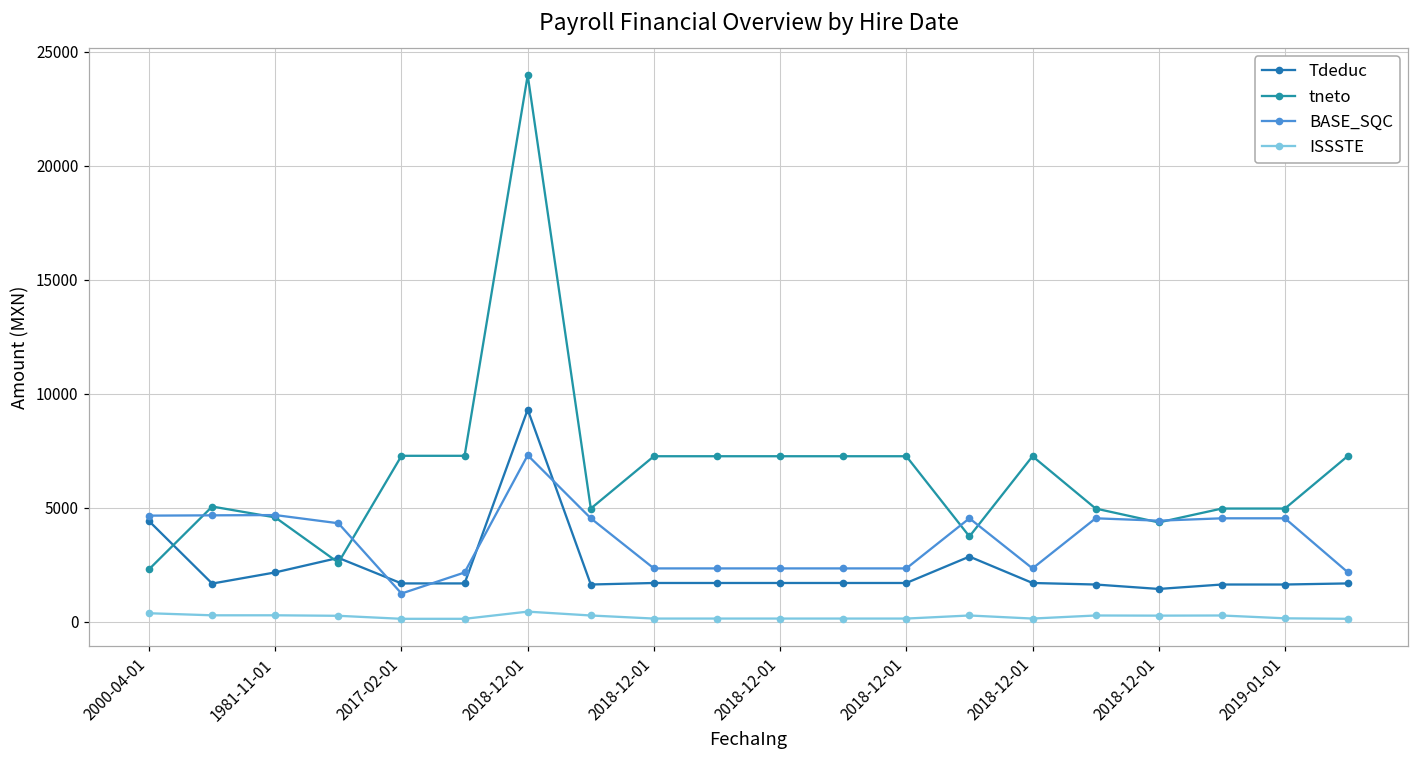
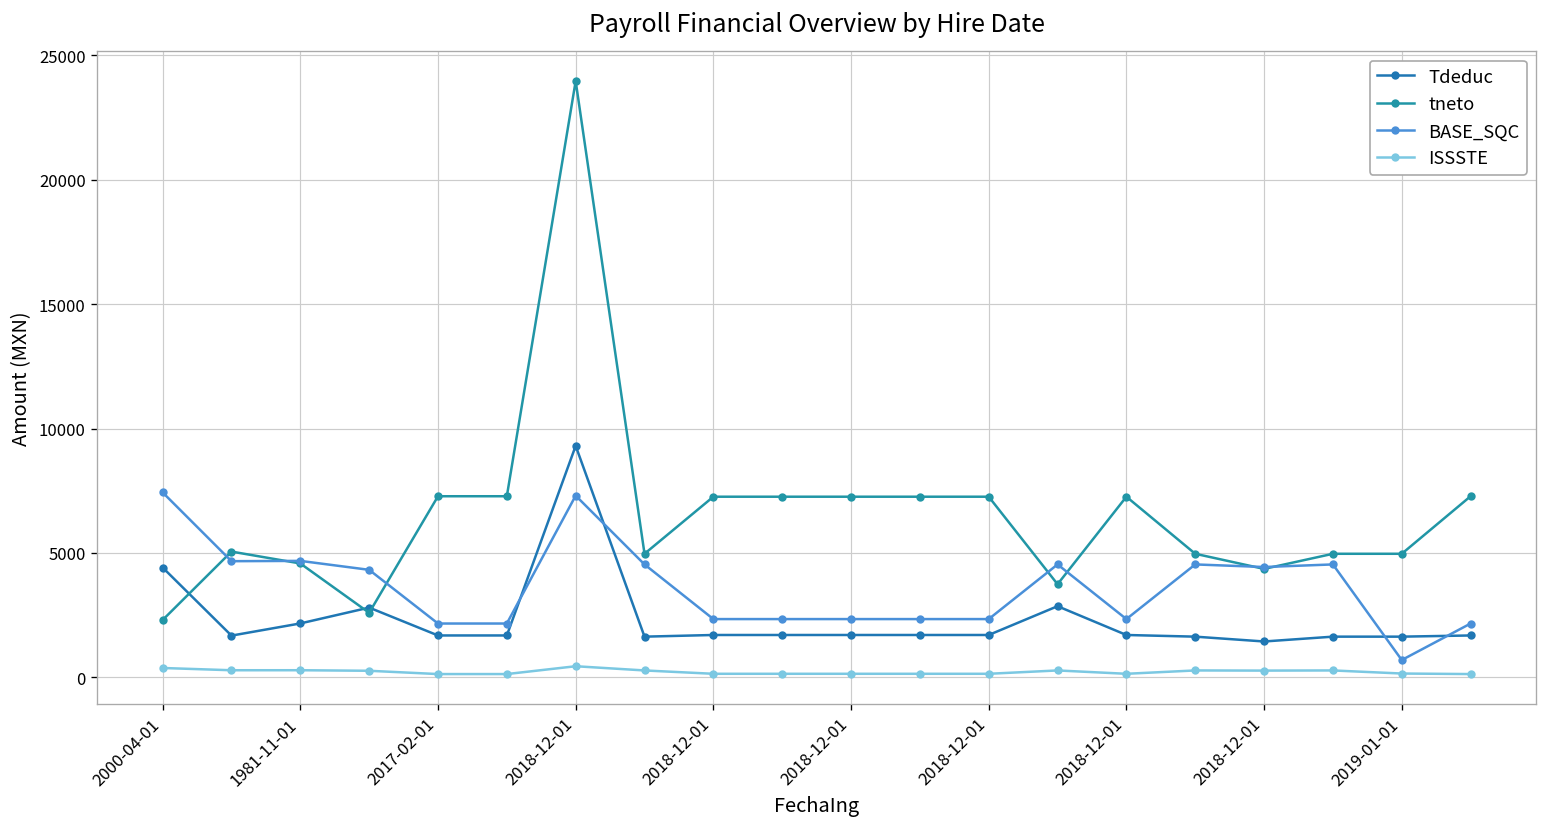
  {
    "BASE_SQC": {
-     "2000-04-01": 4700,
-     "2017-02-01": 1200,
-     "2019-01-01": 4500
+     "2000-04-01": 7400,
+     "2017-02-01": 2200,
+     "2019-01-01": 700
    },
    "ISSSTE": {
      "2000-04-01": 400,
      "1981-11-01": 300,
      "2017-02-01": 100,
      "2019-01-01": 200
    }
  }
